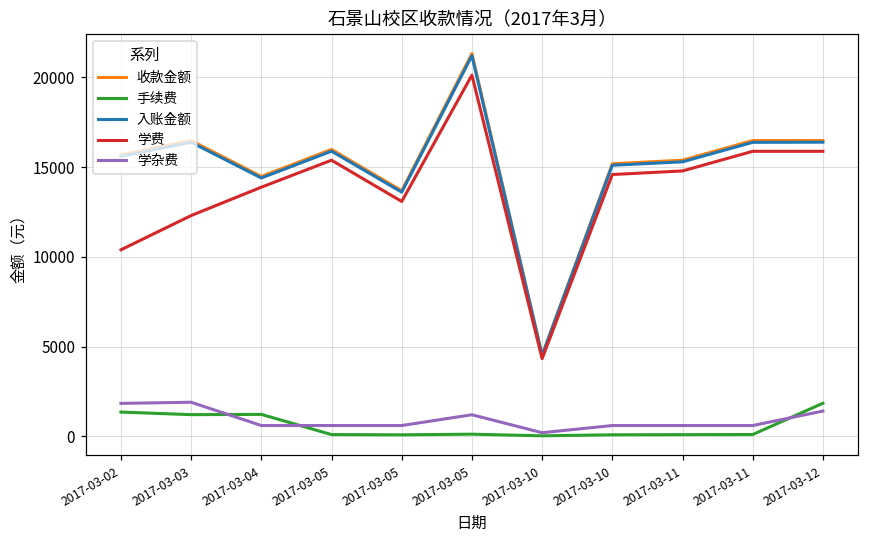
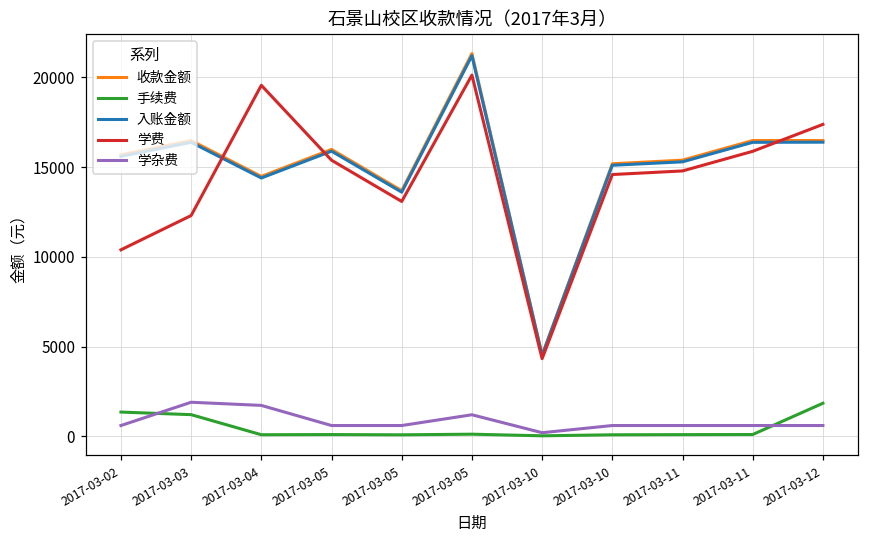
  {
    "手续费": {
      "2017-03-02": 1400,
      "2017-03-03": 1200,
-     "2017-03-04": 1200,
+     "2017-03-04": 100,
      "2017-03-12": 1800
    },
    "学费": {
      "2017-03-02": 10400,
      "2017-03-03": 12300,
-     "2017-03-04": 13900,
-     "2017-03-12": 15900
+     "2017-03-04": 19600,
+     "2017-03-12": 17400
    },
    "学杂费": {
-     "2017-03-02": 1800,
+     "2017-03-02": 600,
      "2017-03-03": 1900,
-     "2017-03-04": 600,
-     "2017-03-12": 1400
+     "2017-03-04": 1700,
+     "2017-03-12": 600
    }
  }
